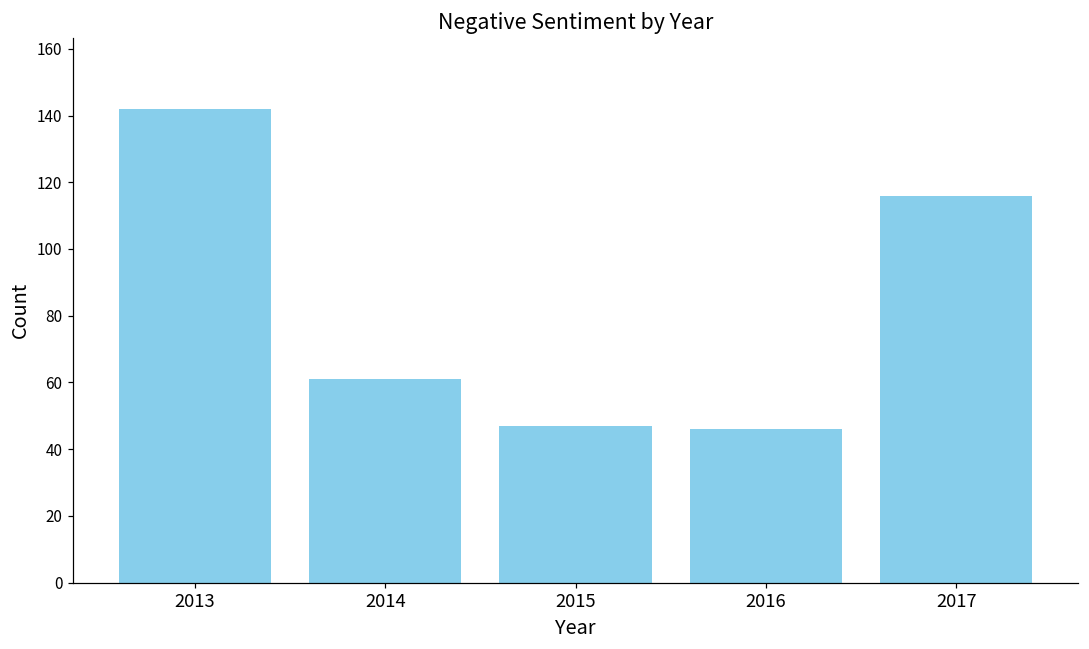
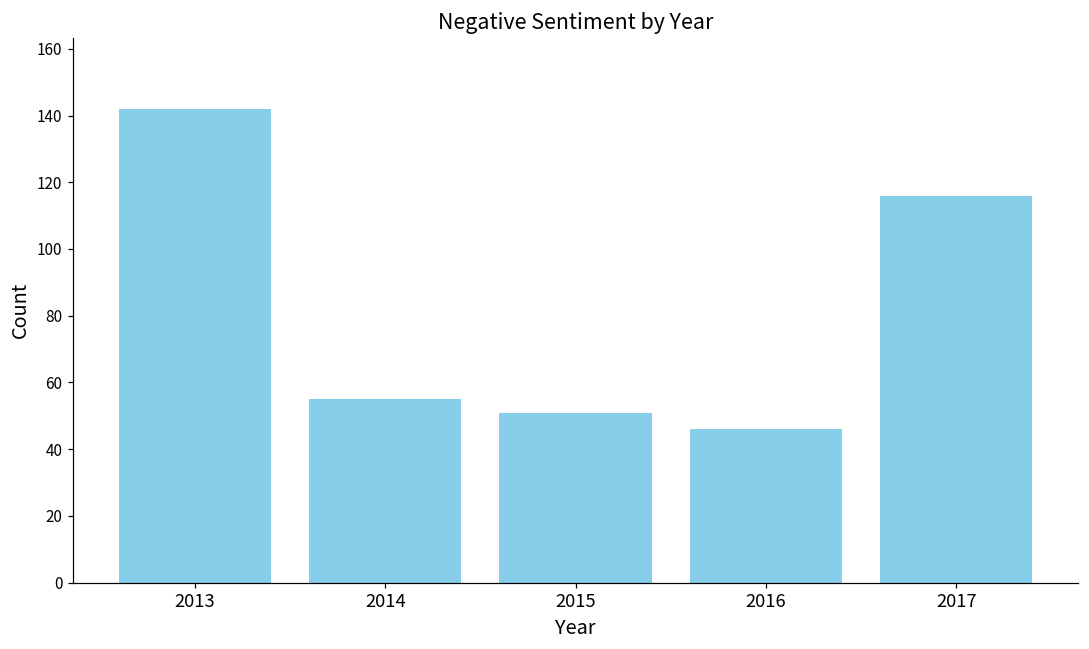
  {
    "2013": 142,
-   "2014": 61,
-   "2015": 47,
+   "2014": 55,
+   "2015": 51,
    "2016": 46,
    "2017": 116
  }
